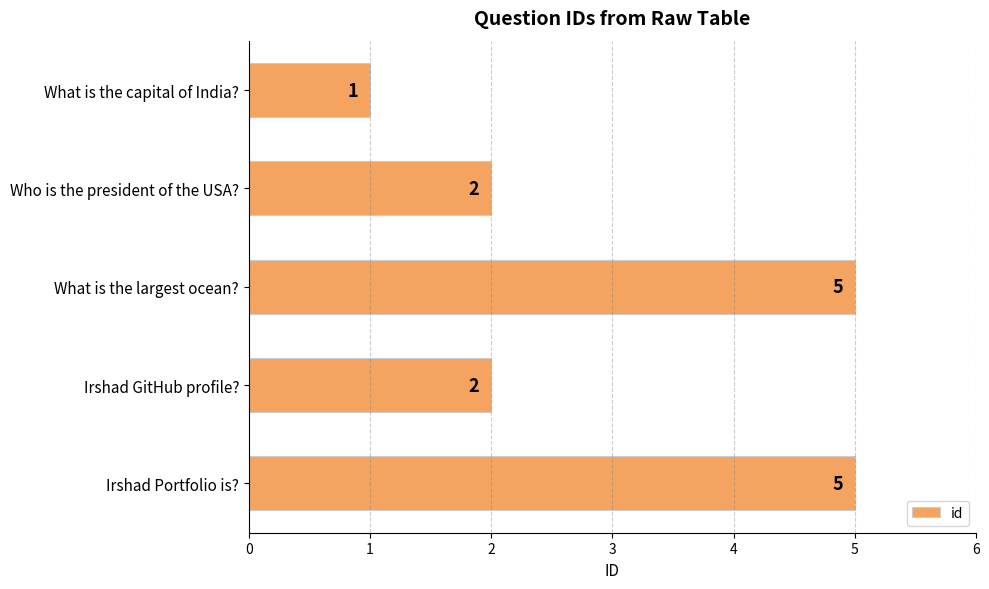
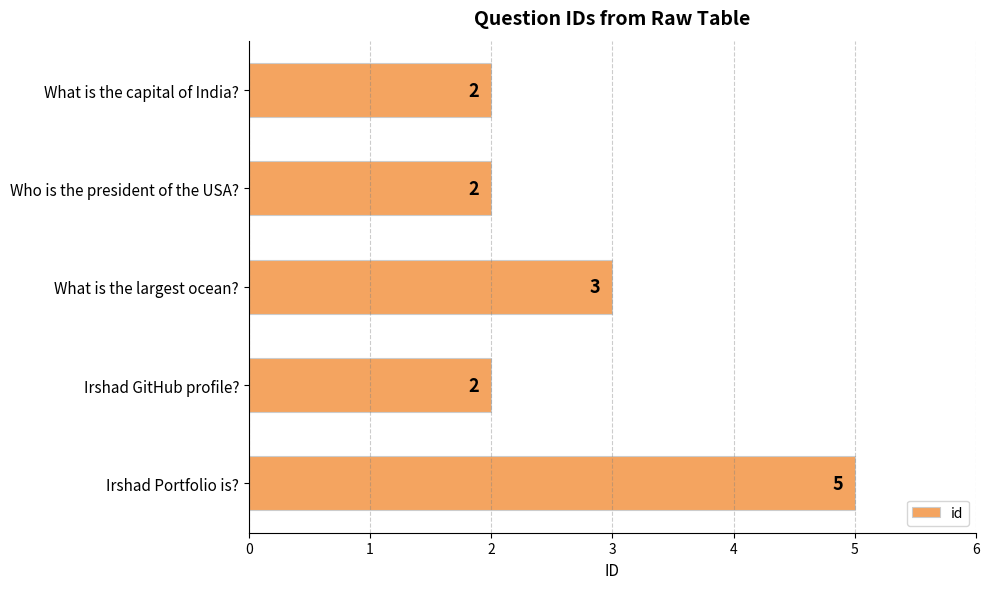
  {
-   "What is the capital of India?": 1,
+   "What is the capital of India?": 2,
    "Who is the president of the USA?": 2,
-   "What is the largest ocean?": 5,
+   "What is the largest ocean?": 3,
    "Irshad GitHub profile?": 2,
    "Irshad Portfolio is?": 5
  }
